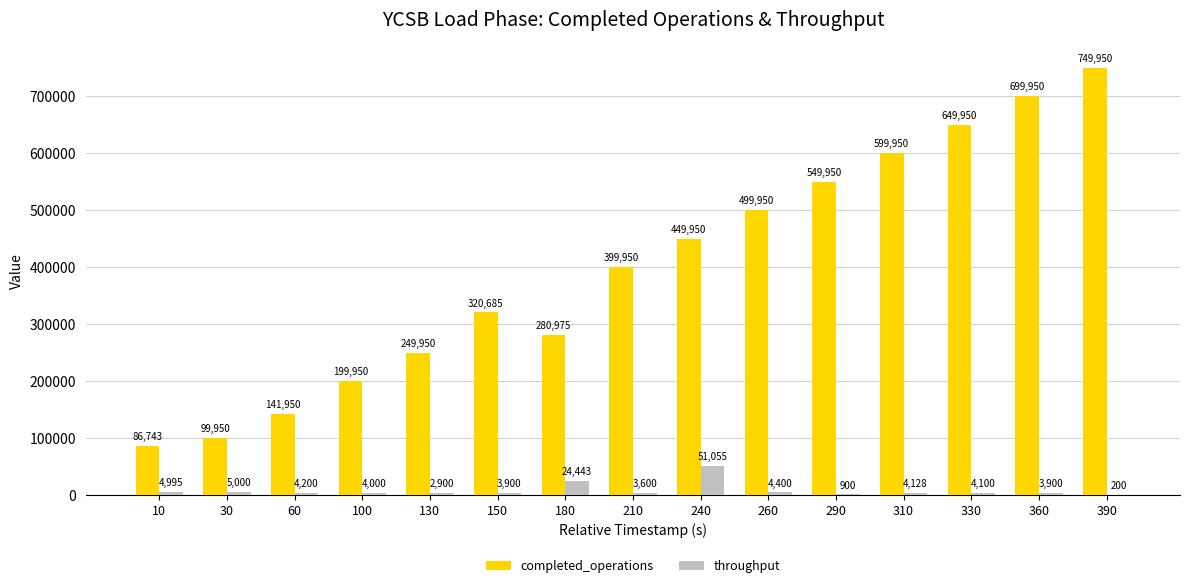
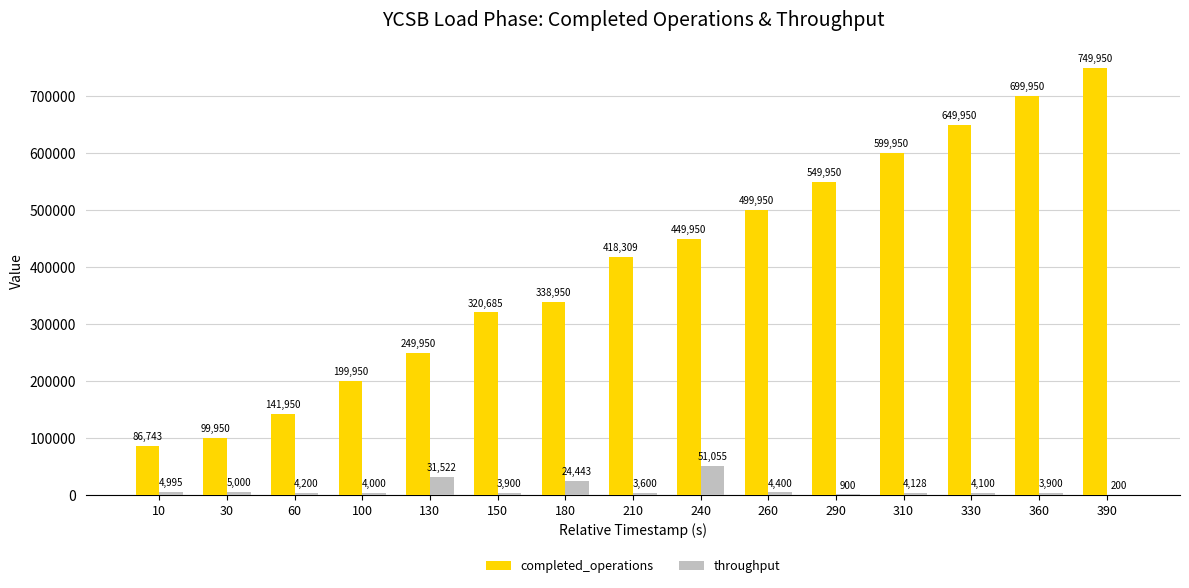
  {
    "completed_operations": {
      "10": "86,743",
      "30": "99,950",
      "60": "141,950",
      "100": "199,950",
      "130": "249,950",
      "150": "320,685",
-     "180": "280,975",
-     "210": "399,950",
+     "180": "338,950",
+     "210": "418,309",
      "240": "449,950",
      "260": "499,950",
      "290": "549,950",
      "310": "599,950",
      "330": "649,950",
      "360": "699,950",
      "390": "749,950"
    },
    "throughput": {
      "10": "4,995",
      "30": "5,000",
      "60": "4,200",
      "100": "4,000",
-     "130": "2,900",
+     "130": "31,522",
      "150": "3,900",
      "180": "24,443",
      "210": "3,600",
      "240": "51,055",
      "260": "4,400",
      "290": "900",
      "310": "4,128",
      "330": "4,100",
      "360": "3,900",
      "390": "200"
    }
  }
